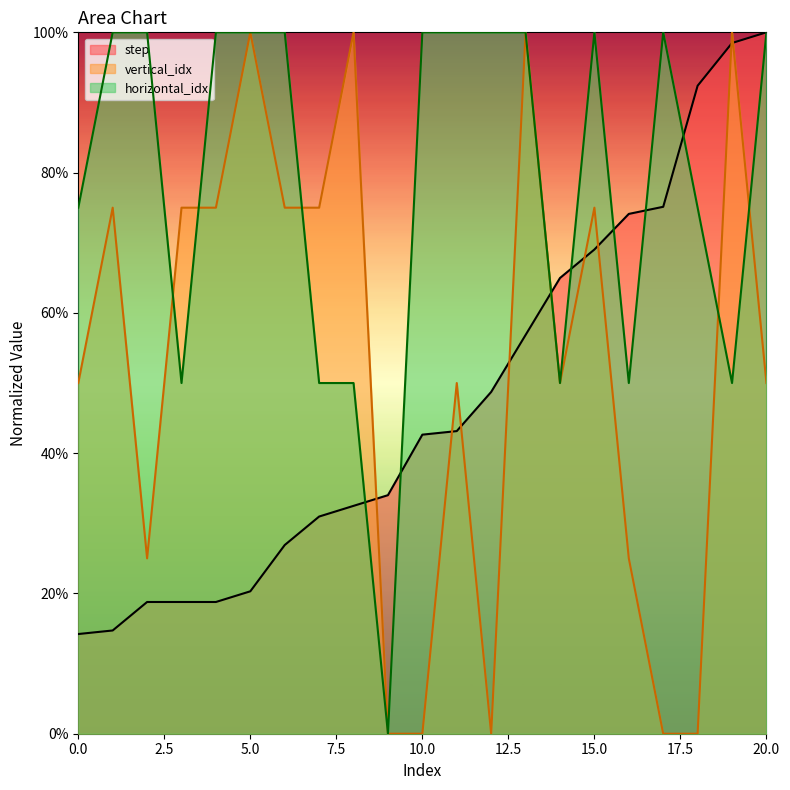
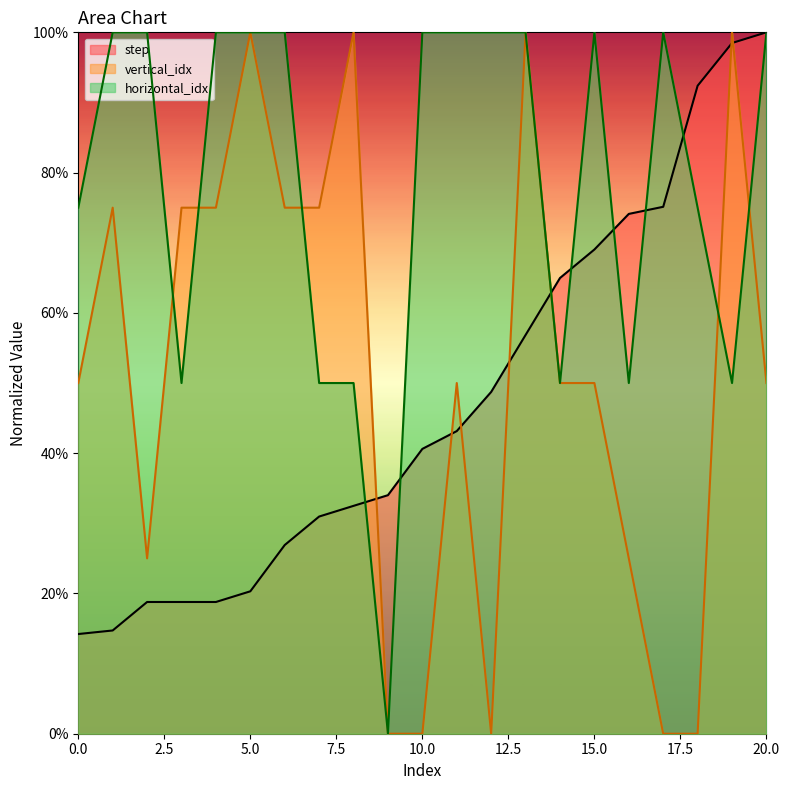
  {
    "step": {
      "0.0": "14%",
      "5.0": "20%",
-     "10.0": "43%",
+     "10.0": "41%",
      "15.0": "69%"
    },
    "vertical_idx": {
      "0.0": "50%",
      "10.0": "0%",
-     "15.0": "75%",
+     "15.0": "50%",
      "20.0": "50%"
    },
    "horizontal_idx": {
      "0.0": "75%",
      "10.0": "100%",
      "15.0": "100%"
    }
  }
